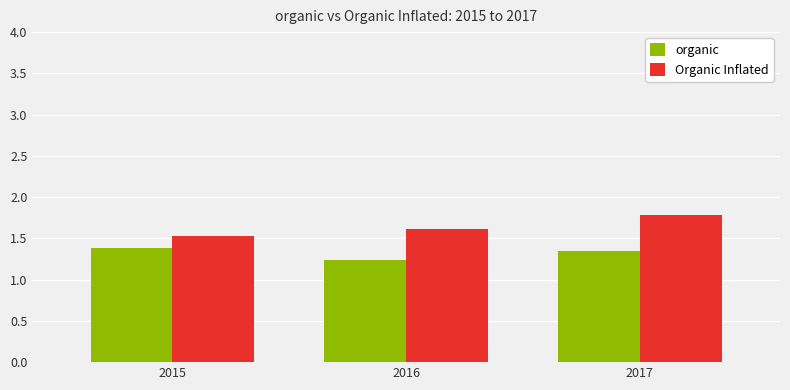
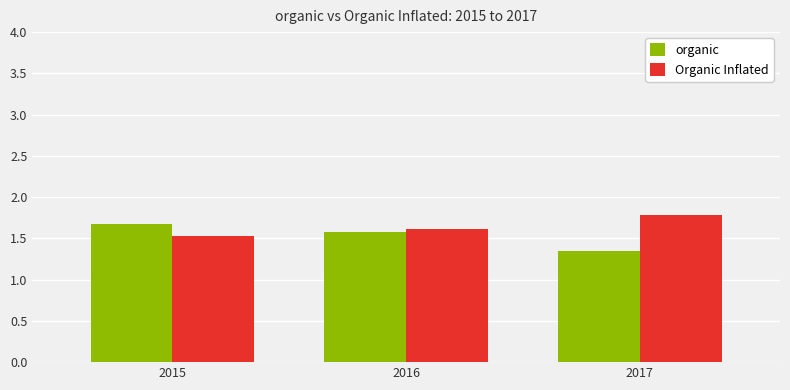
  {
    "organic": {
-     "2015": 1.4,
-     "2016": 1.2,
+     "2015": 1.7,
+     "2016": 1.6,
      "2017": 1.4
    },
    "Organic Inflated": {
      "2015": 1.5,
      "2016": 1.6,
      "2017": 1.8
    }
  }
